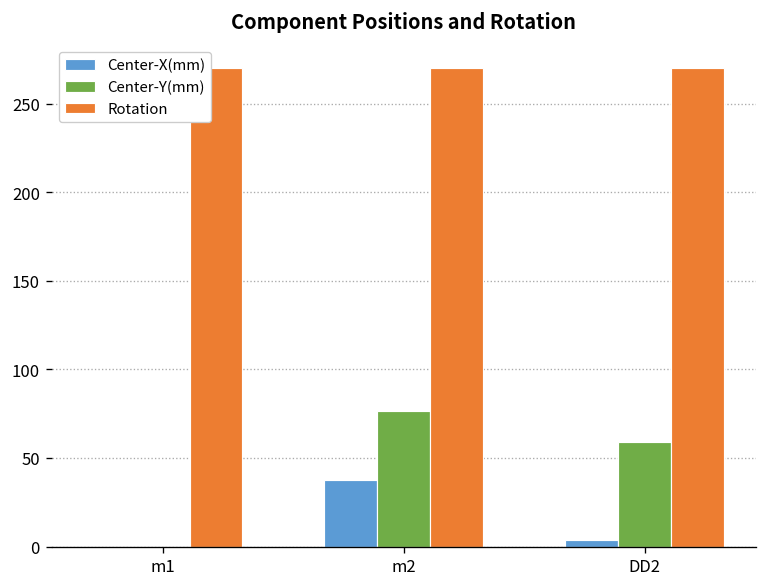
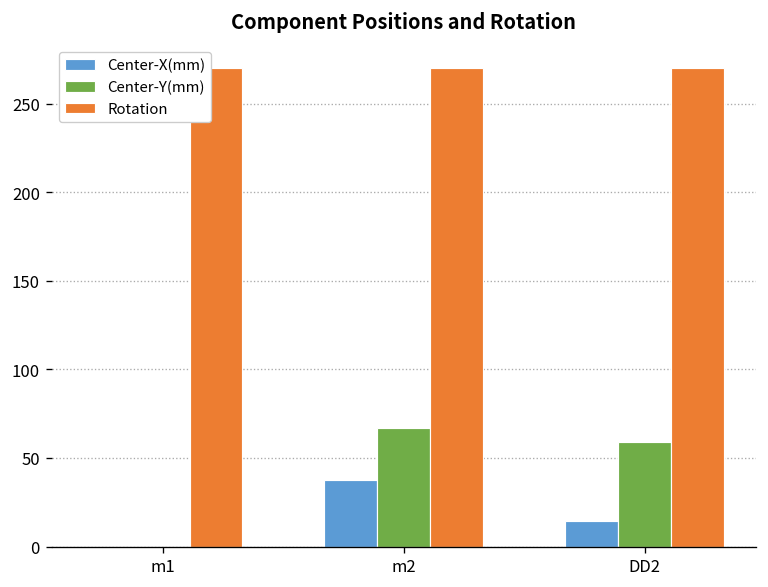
  {
    "Center-X(mm)": {
      "m1": 0,
      "m2": 38,
-     "DD2": 4
+     "DD2": 14
    },
    "Center-Y(mm)": {
      "m1": 0,
-     "m2": 77,
+     "m2": 67,
      "DD2": 59
    },
    "Rotation": {
      "m1": 270,
      "m2": 270,
      "DD2": 270
    }
  }
